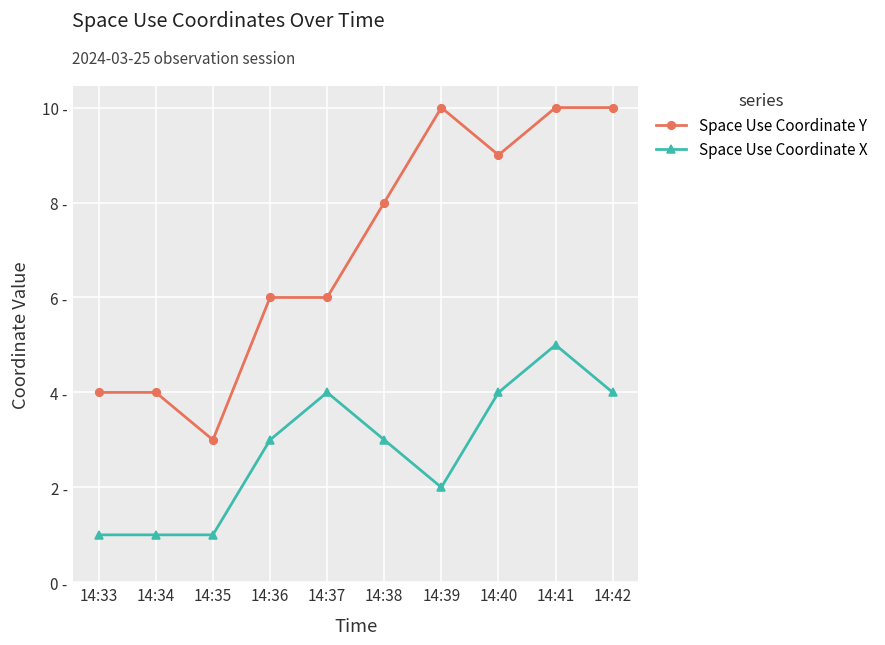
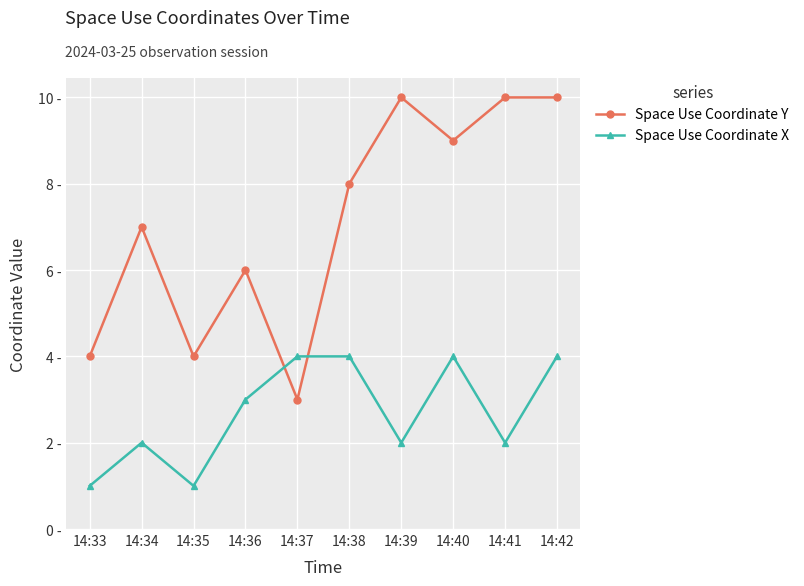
  {
    "Space Use Coordinate Y": {
      "14:33": "4 -",
-     "14:34": "4 -",
-     "14:35": "3 -",
+     "14:34": "7 -",
+     "14:35": "4 -",
      "14:36": "6 -",
-     "14:37": "6 -",
+     "14:37": "3 -",
      "14:38": "8 -",
      "14:39": "10 -",
      "14:40": "9 -",
      "14:41": "10 -",
      "14:42": "10 -"
    },
    "Space Use Coordinate X": {
      "14:33": "1 -",
-     "14:34": "1 -",
+     "14:34": "2 -",
      "14:35": "1 -",
      "14:36": "3 -",
      "14:37": "4 -",
-     "14:38": "3 -",
+     "14:38": "4 -",
      "14:39": "2 -",
      "14:40": "4 -",
-     "14:41": "5 -",
+     "14:41": "2 -",
      "14:42": "4 -"
    }
  }
